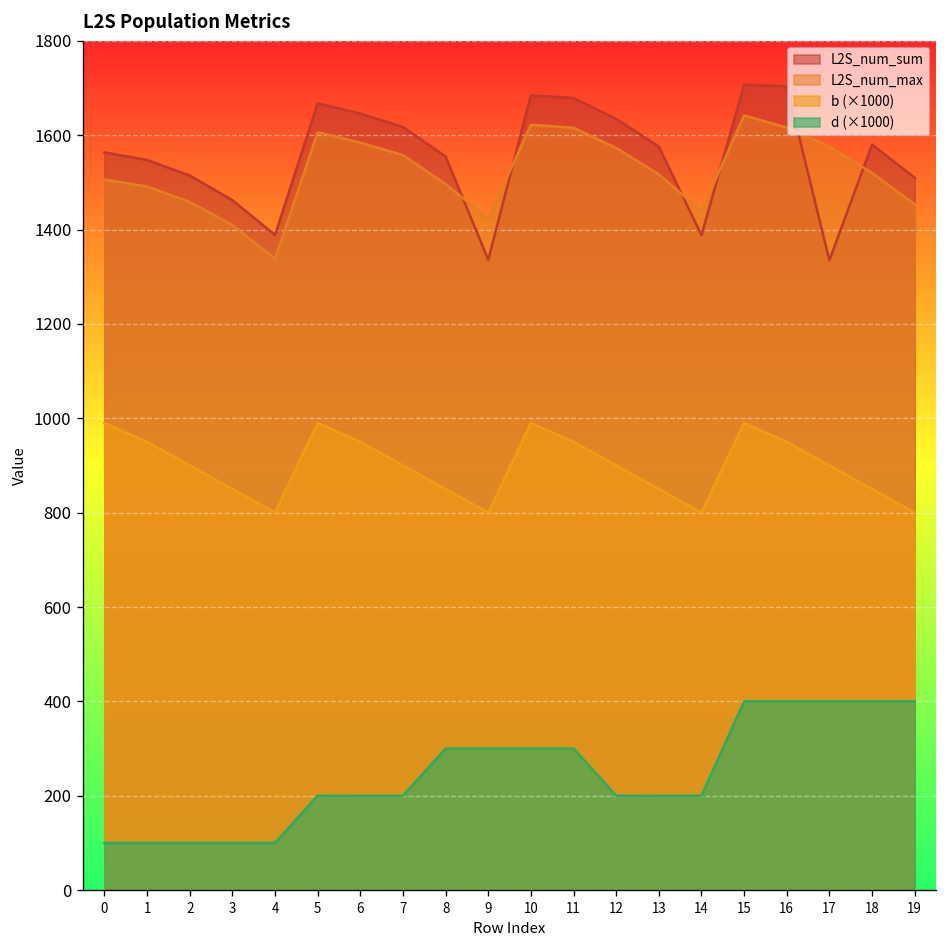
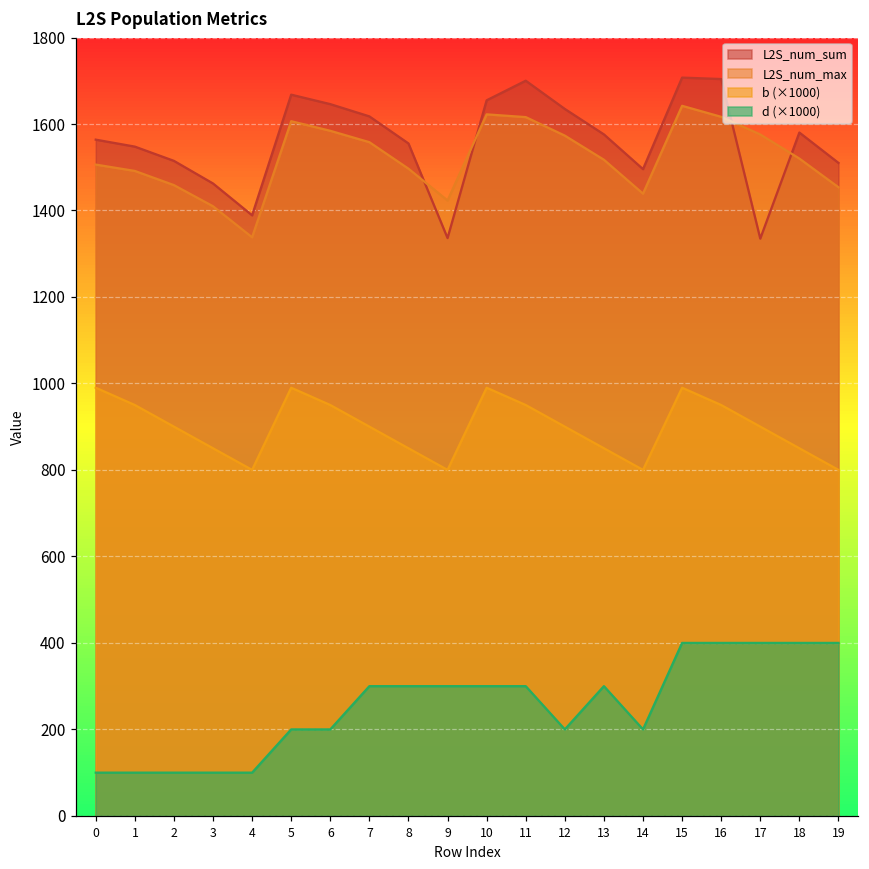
  {
    "L2S_num_sum": {
      "0": 1560,
      "1": 1550,
      "2": 1510,
      "3": 1460,
      "4": 1390,
      "5": 1670,
      "6": 1650,
      "7": 1620,
      "8": 1560,
      "9": 1340,
-     "10": 1680,
-     "11": 1680,
+     "10": 1650,
+     "11": 1700,
      "12": 1630,
      "13": 1580,
-     "14": 1390,
+     "14": 1500,
      "15": 1710,
      "16": 1700,
      "17": 1330,
      "18": 1580,
      "19": 1510
    },
    "d (×1000)": {
      "0": 100,
      "1": 100,
      "2": 100,
      "3": 100,
      "4": 100,
      "5": 200,
      "6": 200,
-     "7": 200,
+     "7": 300,
      "8": 300,
      "9": 300,
      "10": 300,
      "11": 300,
      "12": 200,
-     "13": 200,
+     "13": 300,
      "14": 200,
      "15": 400,
      "16": 400,
      "17": 400,
      "18": 400,
      "19": 400
    }
  }
